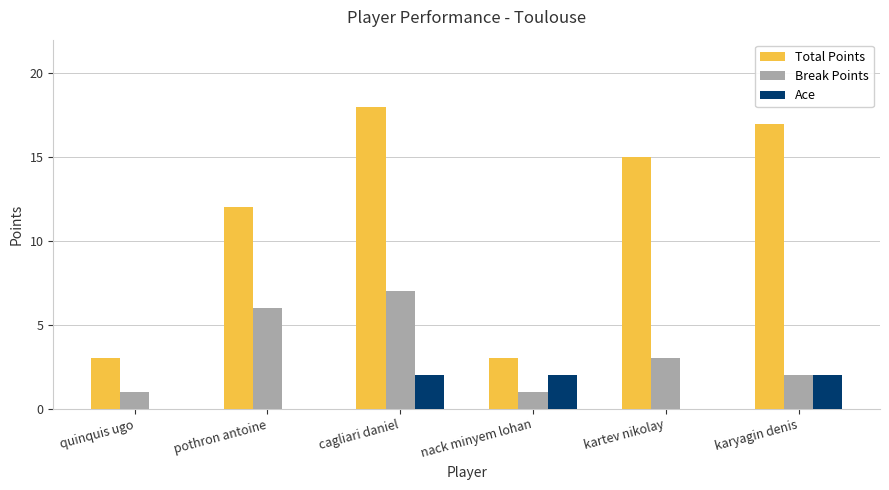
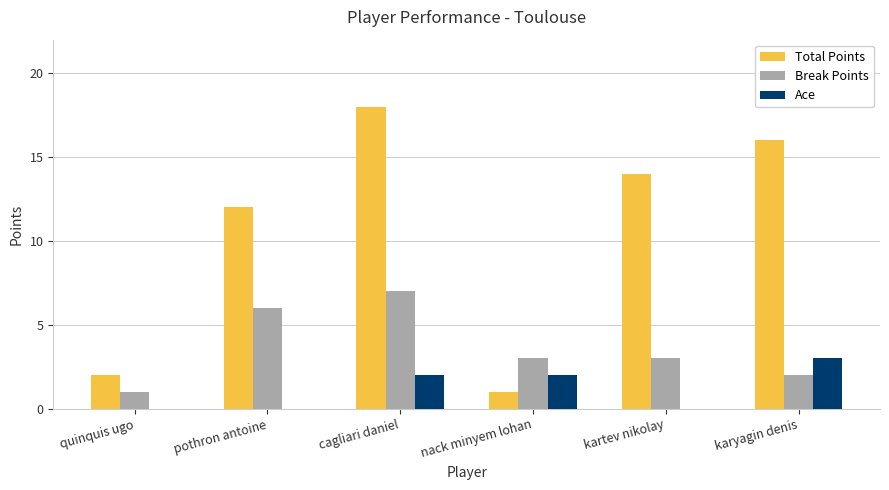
  {
    "Total Points": {
-     "quinquis ugo": 3,
+     "quinquis ugo": 2,
      "pothron antoine": 12,
      "cagliari daniel": 18,
-     "nack minyem lohan": 3,
-     "kartev nikolay": 15,
-     "karyagin denis": 17
+     "nack minyem lohan": 1,
+     "kartev nikolay": 14,
+     "karyagin denis": 16
    },
    "Break Points": {
      "quinquis ugo": 1,
      "pothron antoine": 6,
      "cagliari daniel": 7,
-     "nack minyem lohan": 1,
+     "nack minyem lohan": 3,
      "kartev nikolay": 3,
      "karyagin denis": 2
    },
    "Ace": {
      "quinquis ugo": 0,
      "pothron antoine": 0,
      "cagliari daniel": 2,
      "nack minyem lohan": 2,
      "kartev nikolay": 0,
-     "karyagin denis": 2
+     "karyagin denis": 3
    }
  }
